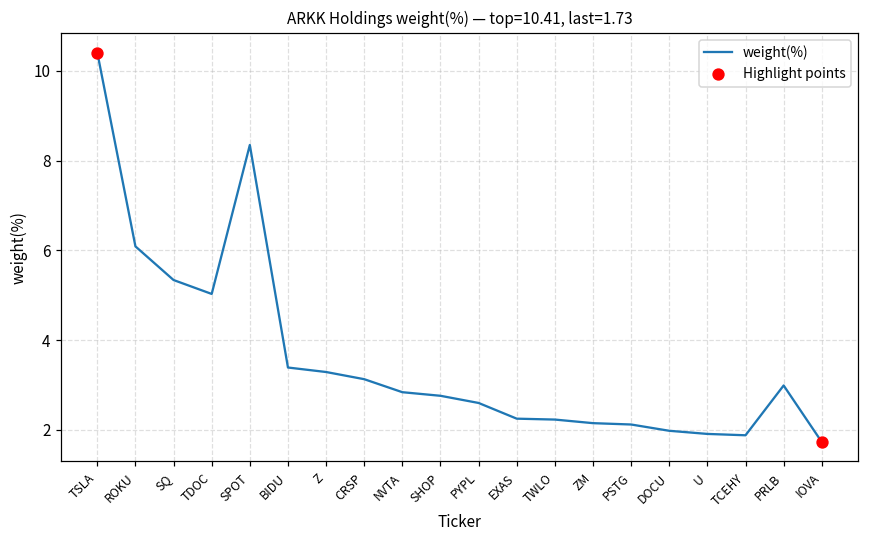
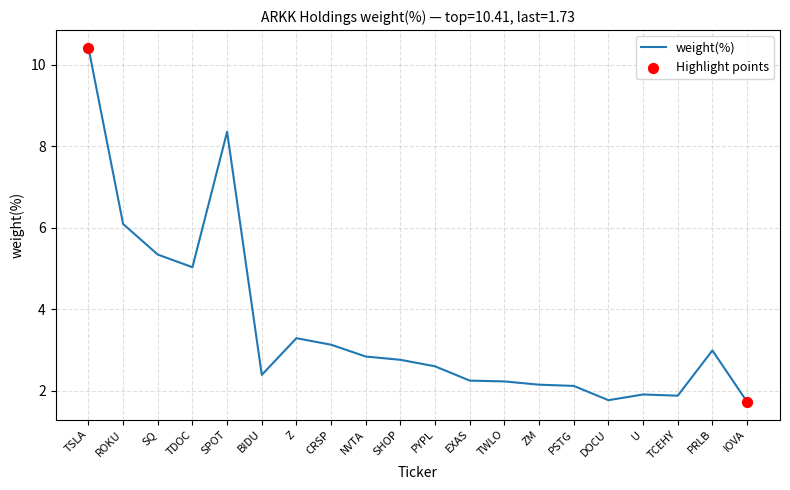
  {
    "weight(%)": {
      "ROKU": 6.1,
      "SQ": 5.3,
      "TDOC": 5.0,
      "SPOT": 8.4,
-     "BIDU": 3.4,
+     "BIDU": 2.4,
      "Z": 3.3,
      "CRSP": 3.1,
      "NVTA": 2.8,
      "SHOP": 2.8,
      "PYPL": 2.6,
      "EXAS": 2.3,
      "TWLO": 2.2,
      "ZM": 2.2,
      "PSTG": 2.1,
-     "DOCU": 2.0,
+     "DOCU": 1.8,
      "U": 1.9,
      "TCEHY": 1.9,
      "PRLB": 3.0
    }
  }
